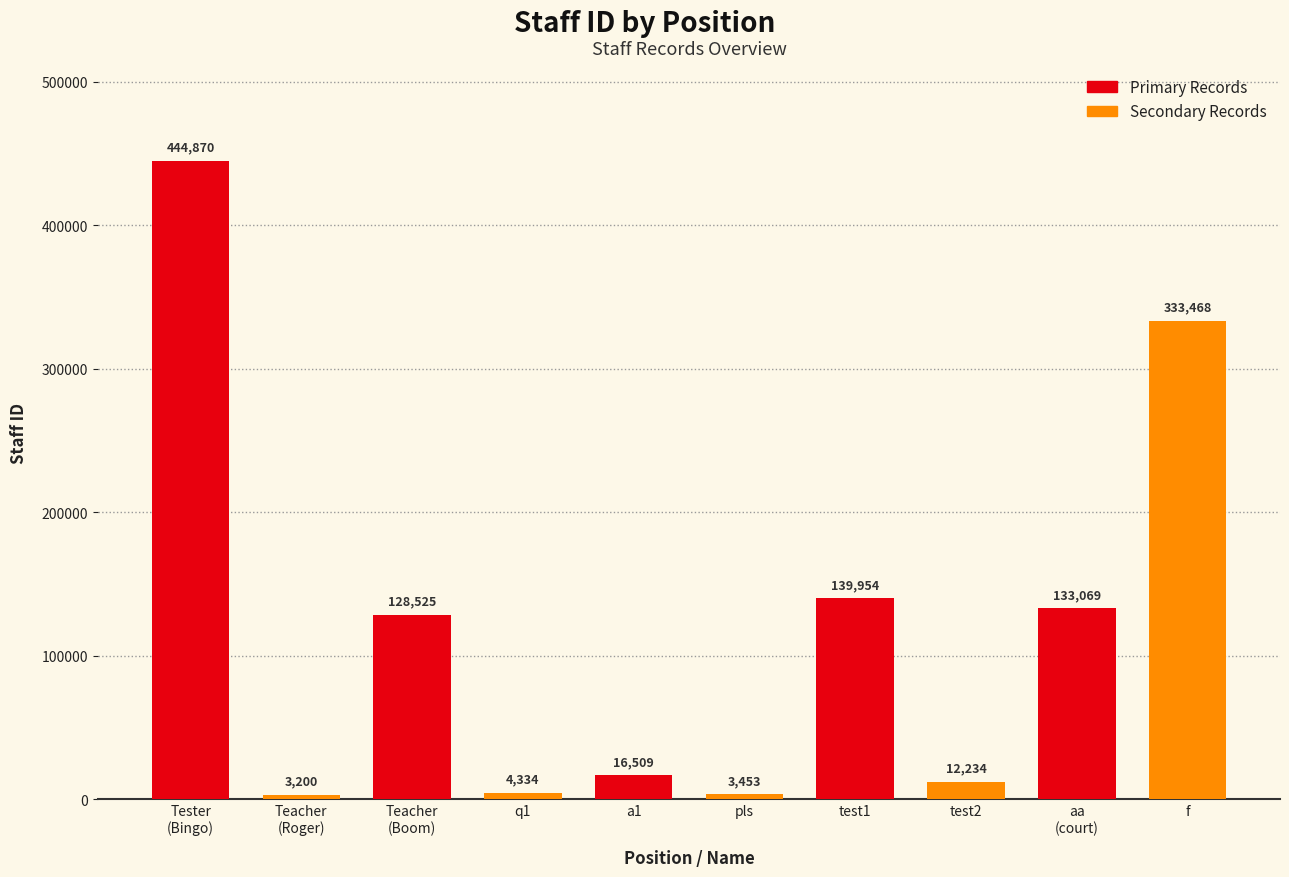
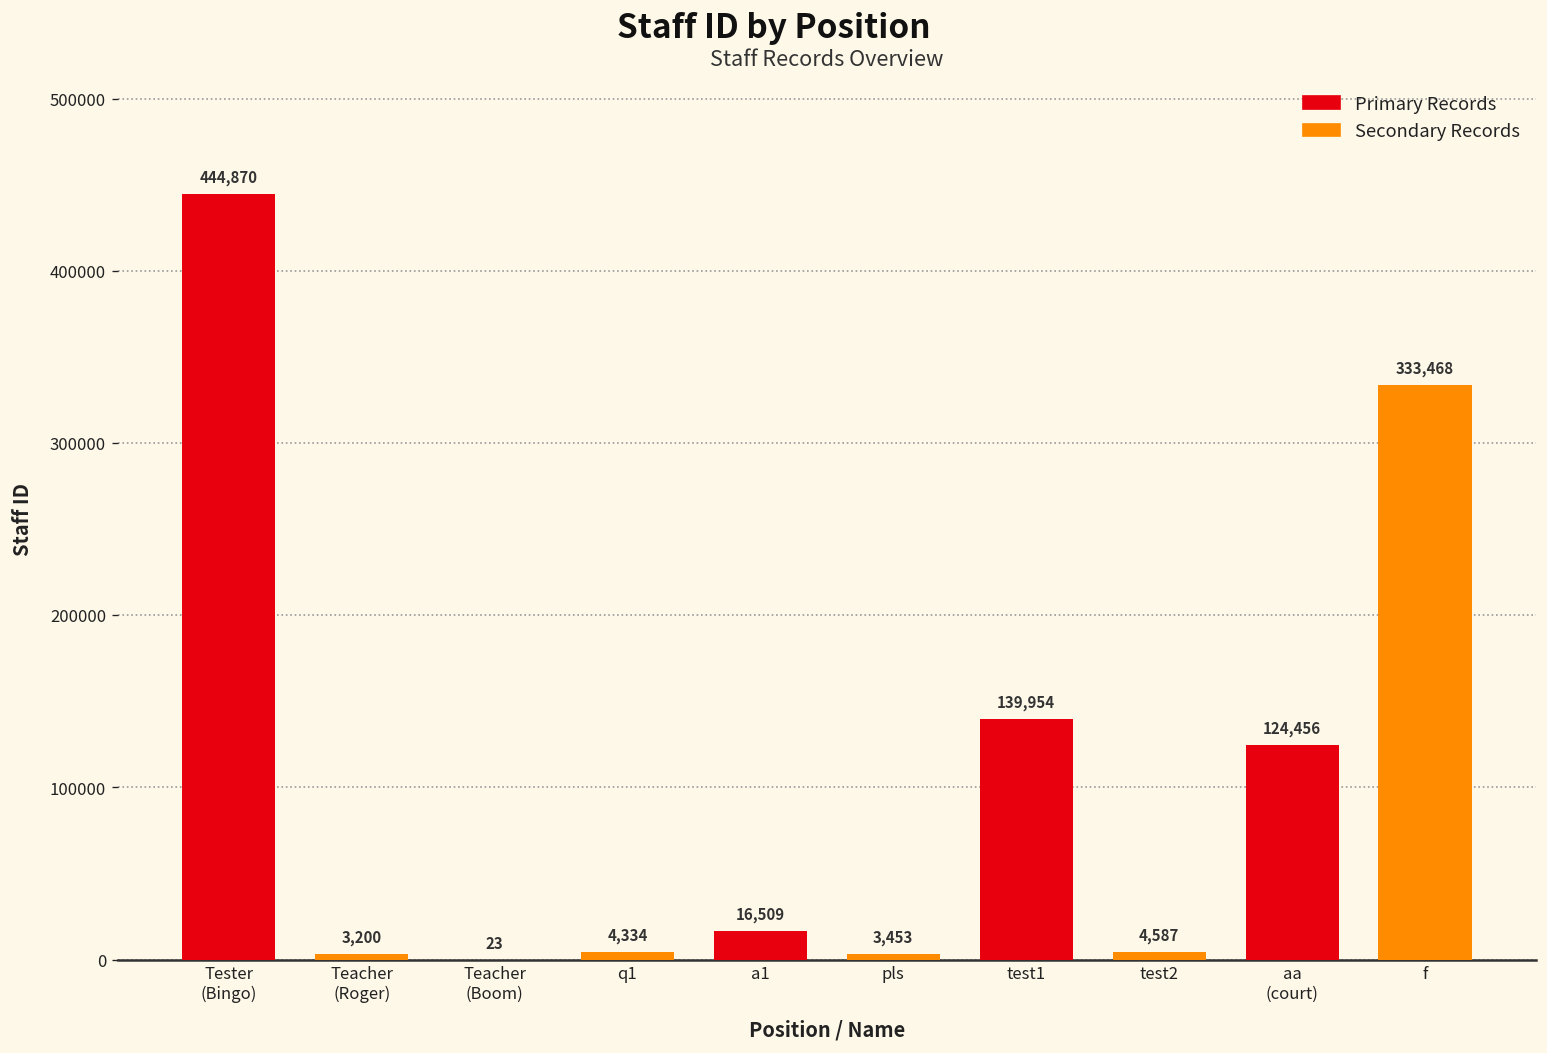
  {
    "Primary Records": {
      "Tester (Bingo)": "444,870",
-     "Teacher (Boom)": "128,525",
+     "Teacher (Boom)": "23",
      "a1": "16,509",
      "test1": "139,954",
-     "aa (court)": "133,069"
+     "aa (court)": "124,456"
    },
    "Secondary Records": {
      "Teacher (Roger)": "3,200",
      "q1": "4,334",
      "pls": "3,453",
-     "test2": "12,234",
+     "test2": "4,587",
      "f": "333,468"
    }
  }
